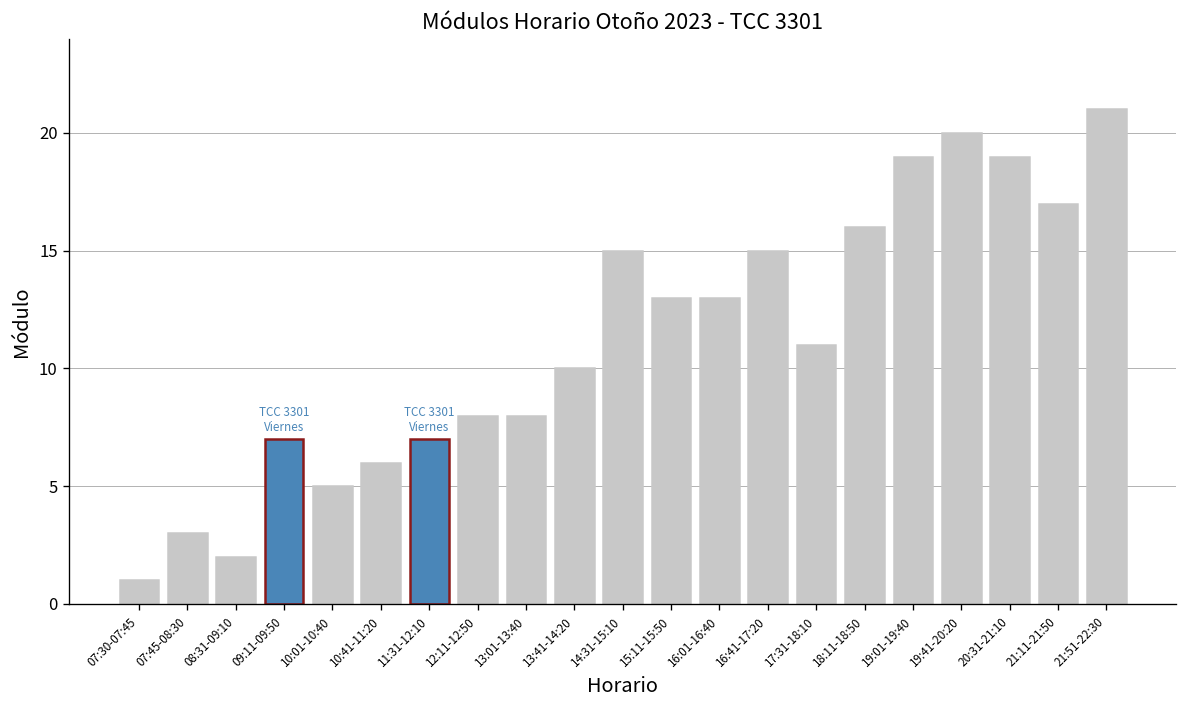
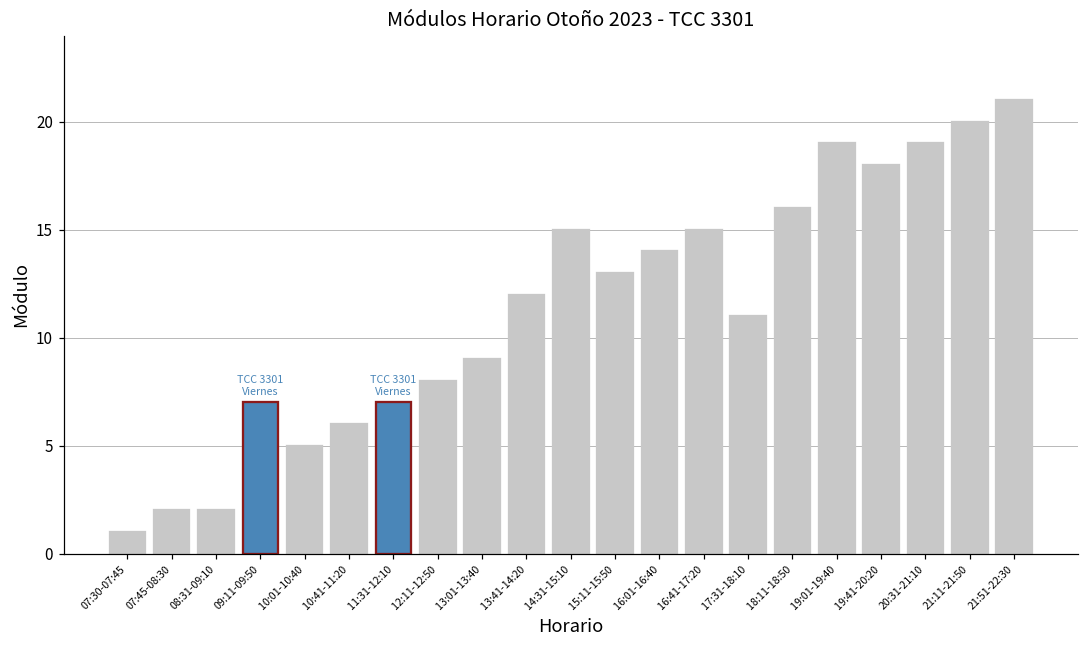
  {
    "07:30-07:45": 1,
-   "07:45-08:30": 3,
+   "07:45-08:30": 2,
    "08:31-09:10": 2,
    "10:01-10:40": 5,
    "10:41-11:20": 6,
    "12:11-12:50": 8,
-   "13:01-13:40": 8,
-   "13:41-14:20": 10,
+   "13:01-13:40": 9,
+   "13:41-14:20": 12,
    "14:31-15:10": 15,
    "15:11-15:50": 13,
-   "16:01-16:40": 13,
+   "16:01-16:40": 14,
    "16:41-17:20": 15,
    "17:31-18:10": 11,
    "18:11-18:50": 16,
    "19:01-19:40": 19,
-   "19:41-20:20": 20,
+   "19:41-20:20": 18,
    "20:31-21:10": 19,
-   "21:11-21:50": 17,
+   "21:11-21:50": 20,
    "21:51-22:30": 21
  }
